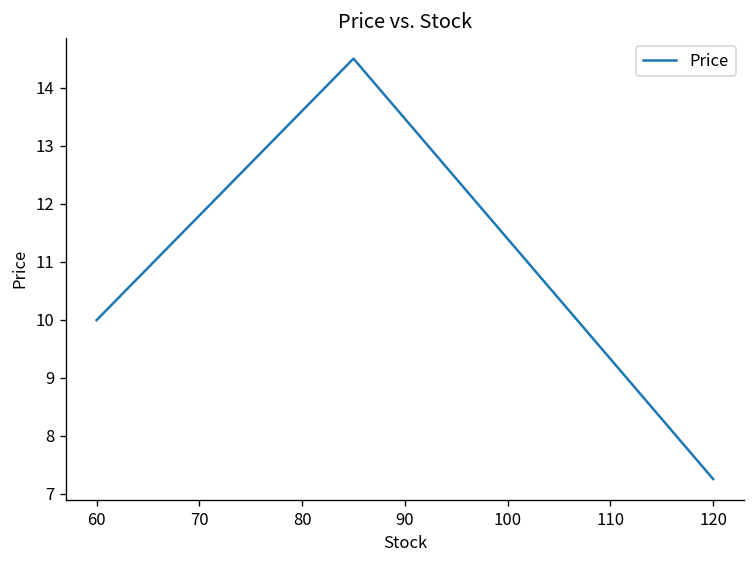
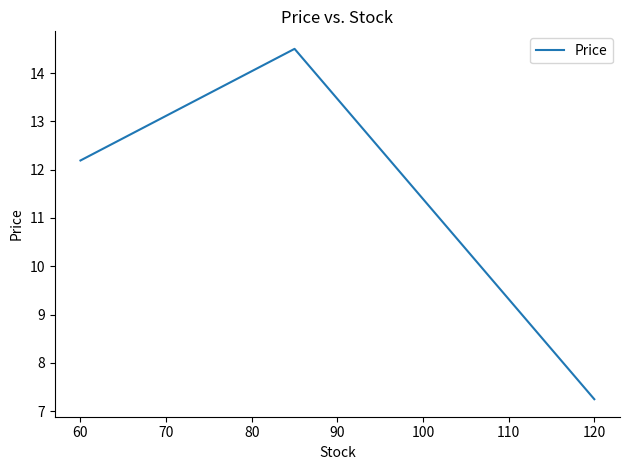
  {
-   "60": 10.0,
+   "60": 12.2,
    "120": 7.3
  }
